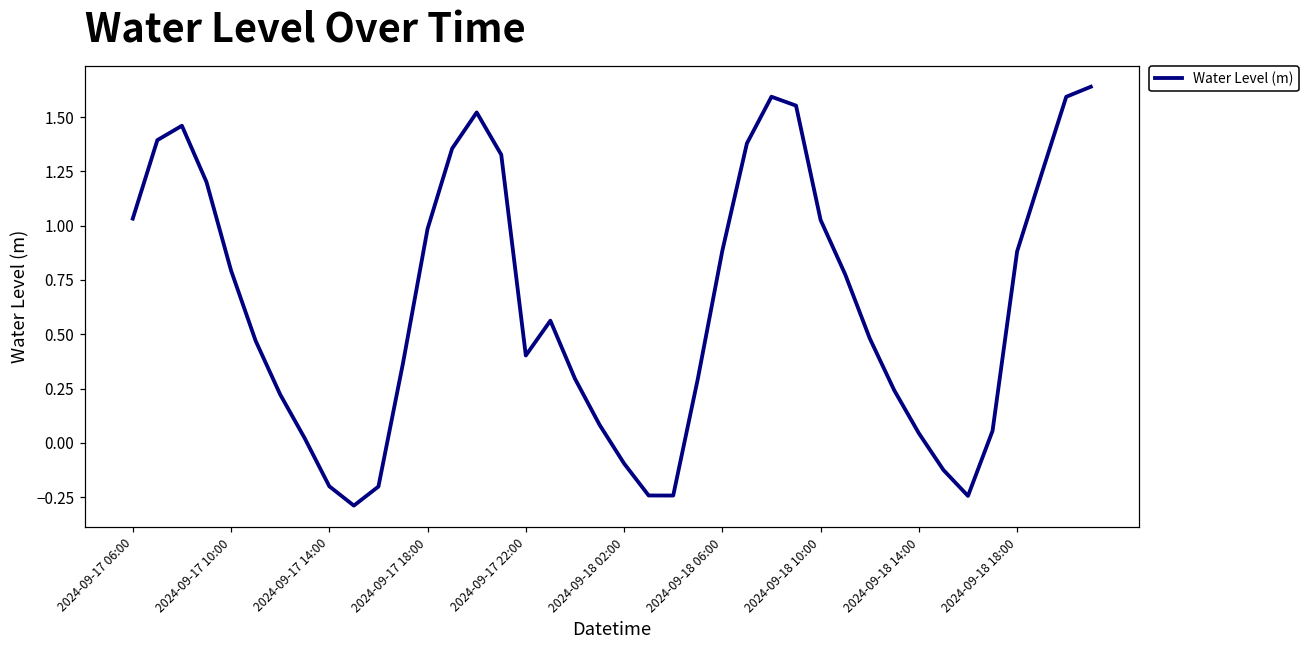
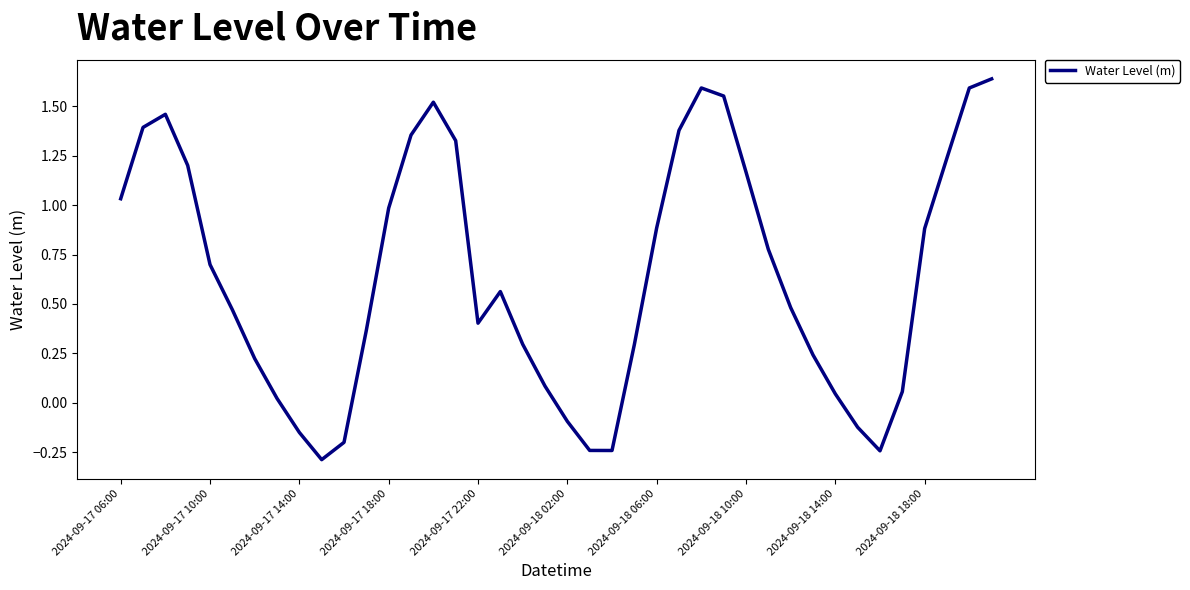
  {
    "2024-09-17 06:00": 1.03,
-   "2024-09-17 10:00": 0.79,
-   "2024-09-17 14:00": -0.20,
+   "2024-09-17 10:00": 0.70,
+   "2024-09-17 14:00": -0.15,
    "2024-09-17 18:00": 0.99,
    "2024-09-17 22:00": 0.40,
    "2024-09-18 02:00": -0.09,
    "2024-09-18 06:00": 0.88,
-   "2024-09-18 10:00": 1.03,
+   "2024-09-18 10:00": 1.17,
    "2024-09-18 14:00": 0.04,
    "2024-09-18 18:00": 0.88
  }
